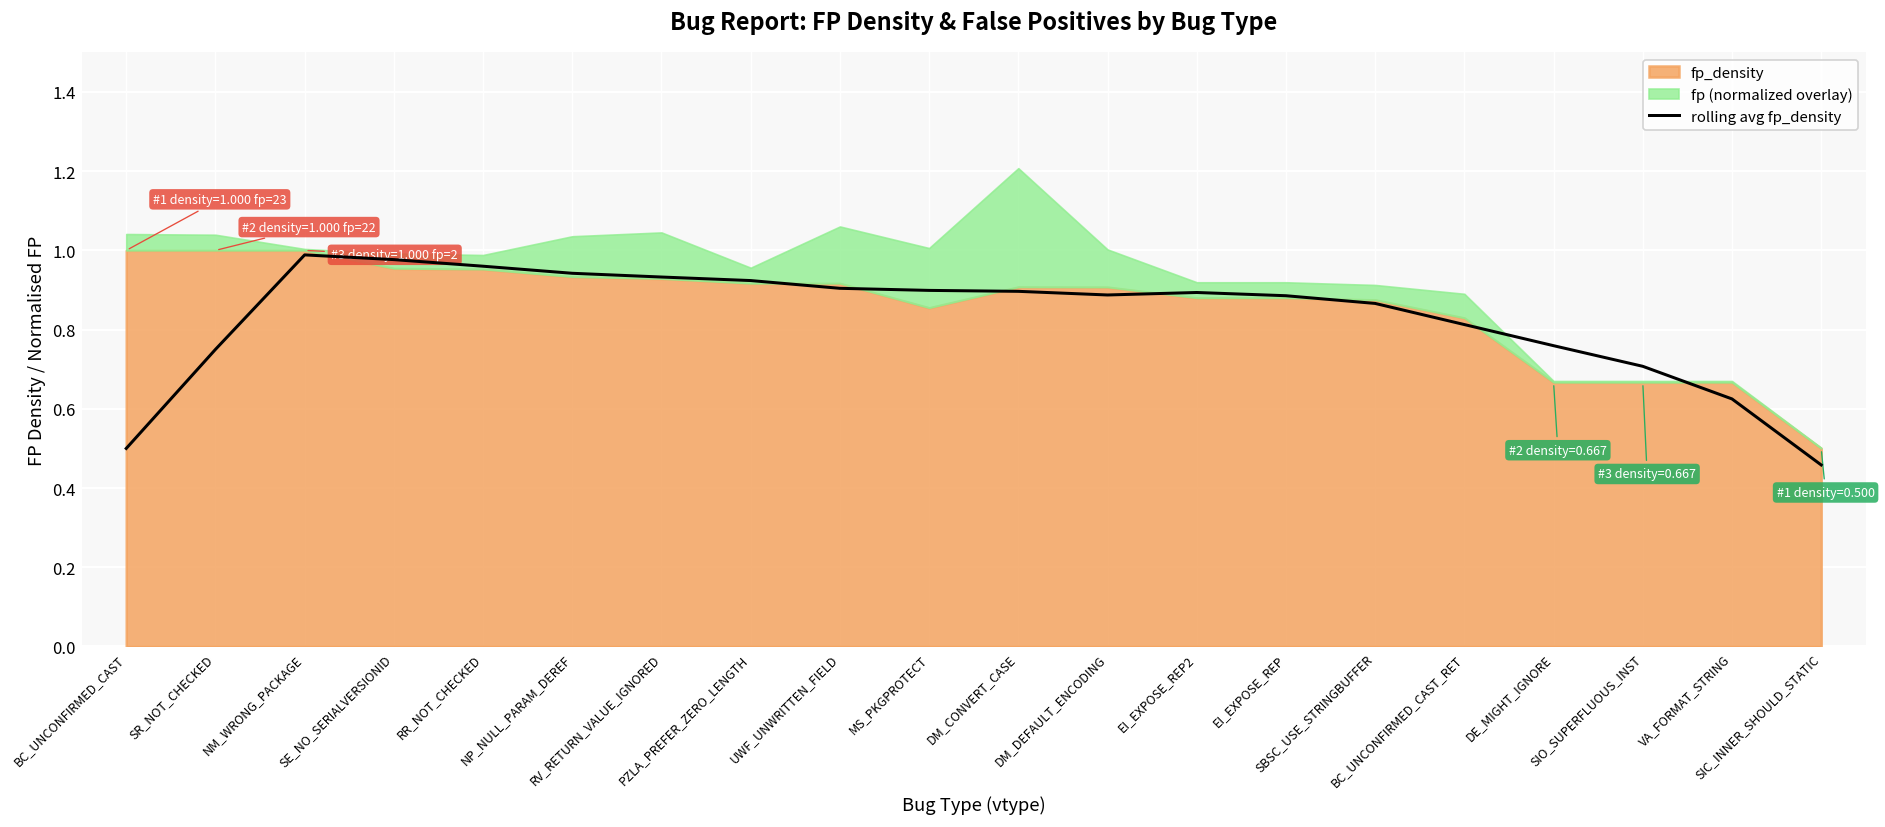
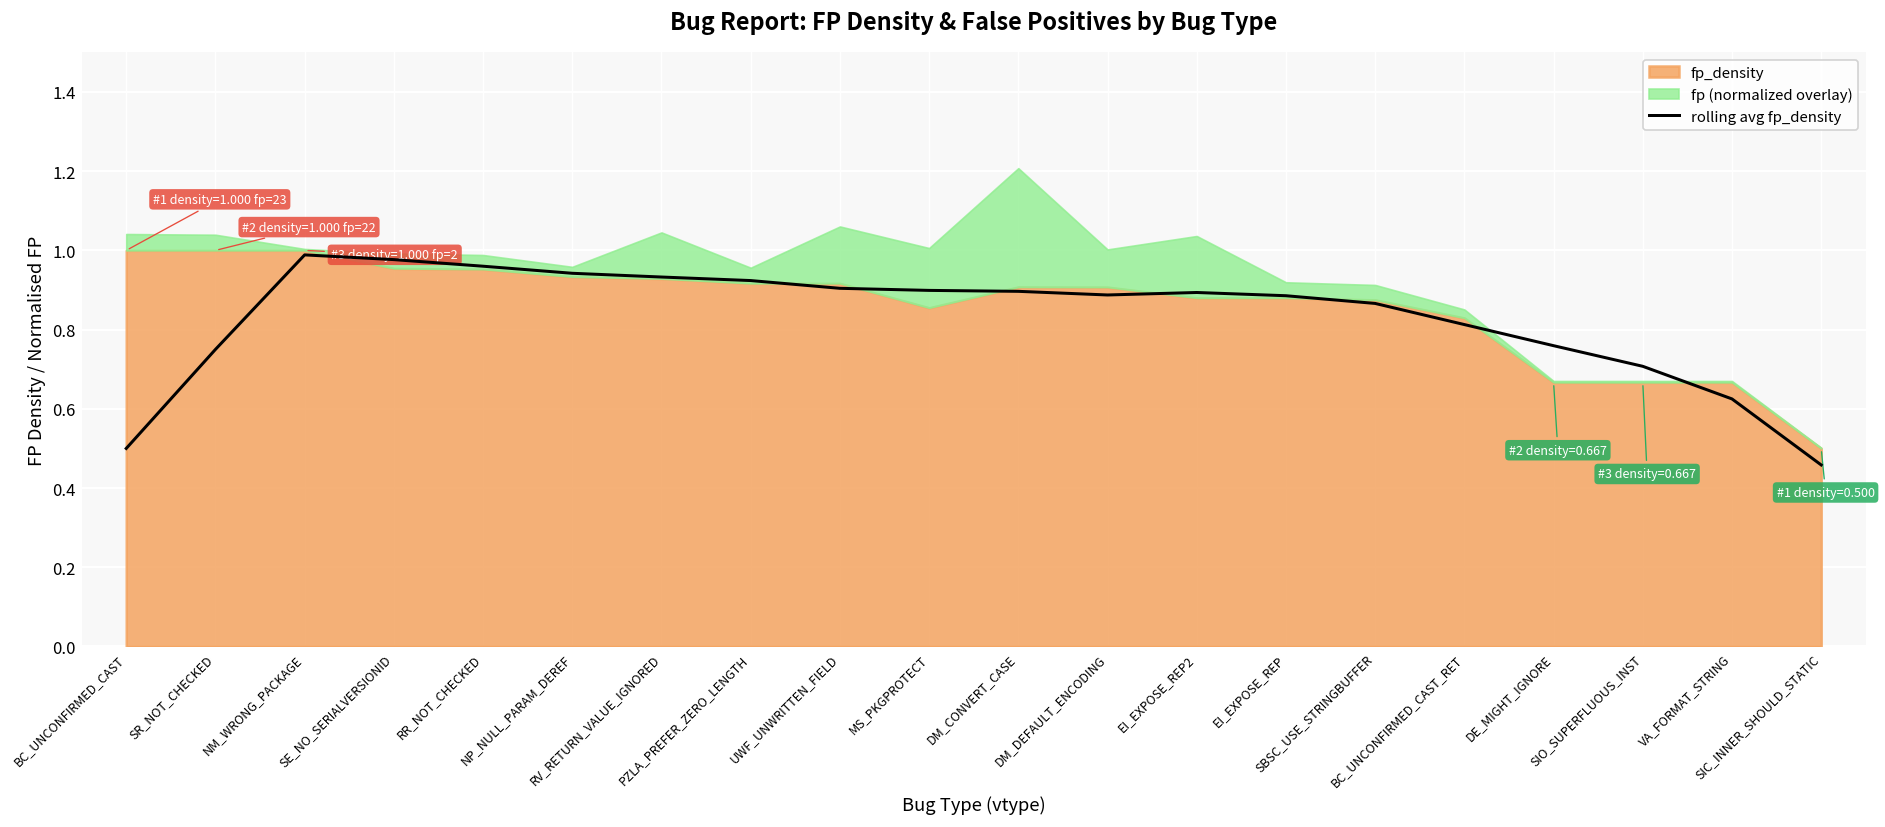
  {
    "rolling avg fp_density": {
      "BC_UNCONFIRMED_CAST": 0.50,
      "SR_NOT_CHECKED": 0.75,
      "NM_WRONG_PACKAGE": 0.99,
      "NP_NULL_PARAM_DEREF": 0.94,
      "UWF_UNWRITTEN_FIELD": 0.90,
      "MS_PKGPROTECT": 0.90,
      "DM_CONVERT_CASE": 0.90,
      "DM_DEFAULT_ENCODING": 0.89,
      "EI_EXPOSE_REP2": 0.89,
      "SBSC_USE_STRINGBUFFER": 0.87,
      "BC_UNCONFIRMED_CAST_RET": 0.81,
      "DE_MIGHT_IGNORE": 0.76,
      "SIO_SUPERFLUOUS_INST": 0.71,
      "VA_FORMAT_STRING": 0.63
    },
    "fp_density": {
      "BC_UNCONFIRMED_CAST": 1.00,
      "SE_NO_SERIALVERSIONID": 0.95,
      "NP_NULL_PARAM_DEREF": 0.93,
      "UWF_UNWRITTEN_FIELD": 0.92,
      "MS_PKGPROTECT": 0.86,
      "DM_CONVERT_CASE": 0.91,
      "DM_DEFAULT_ENCODING": 0.91,
      "EI_EXPOSE_REP2": 0.88,
      "SBSC_USE_STRINGBUFFER": 0.88,
      "BC_UNCONFIRMED_CAST_RET": 0.83
    },
    "fp (normalized overlay)": {
      "BC_UNCONFIRMED_CAST": 0.04,
      "RR_NOT_CHECKED": 0.04,
-     "NP_NULL_PARAM_DEREF": 0.10,
+     "NP_NULL_PARAM_DEREF": 0.03,
      "RV_RETURN_VALUE_IGNORED": 0.12,
      "PZLA_PREFER_ZERO_LENGTH": 0.04,
      "UWF_UNWRITTEN_FIELD": 0.14,
      "MS_PKGPROTECT": 0.15,
      "DM_CONVERT_CASE": 0.30,
      "DM_DEFAULT_ENCODING": 0.10,
-     "EI_EXPOSE_REP2": 0.04,
+     "EI_EXPOSE_REP2": 0.16,
      "EI_EXPOSE_REP": 0.04,
      "SBSC_USE_STRINGBUFFER": 0.04,
-     "BC_UNCONFIRMED_CAST_RET": 0.06
+     "BC_UNCONFIRMED_CAST_RET": 0.02
    }
  }
